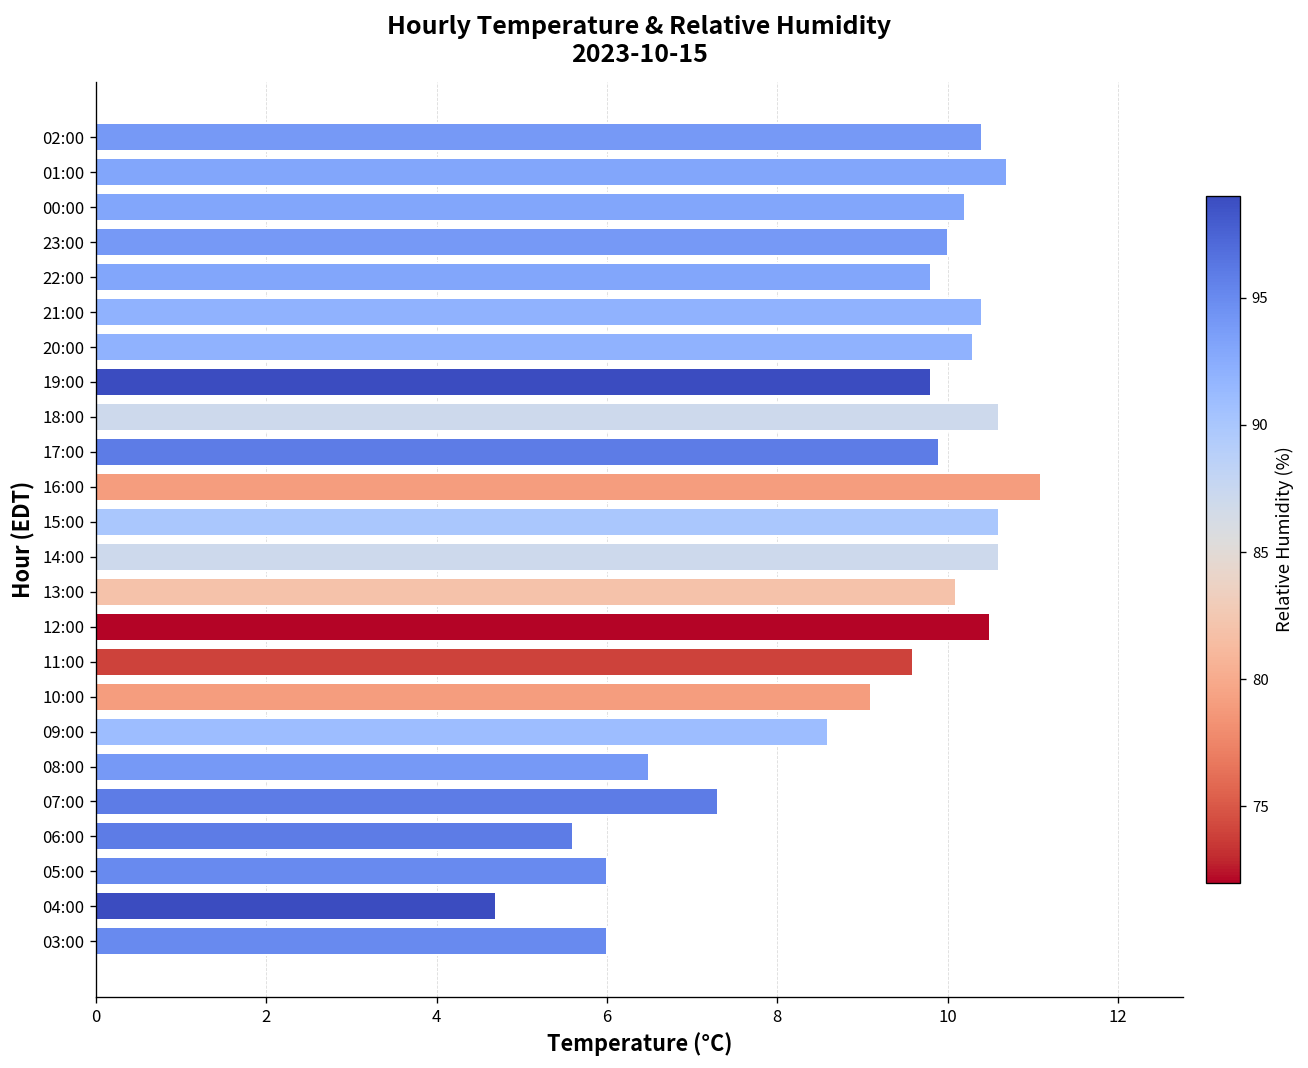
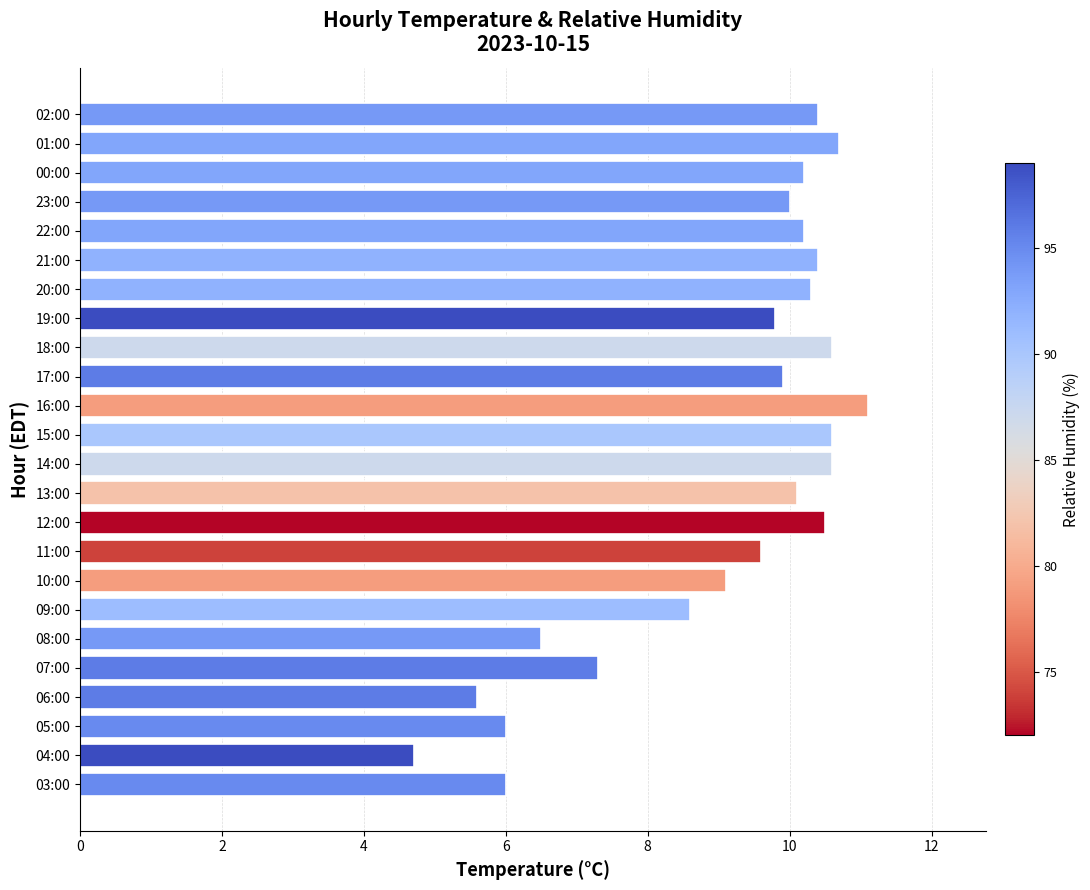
  {
    "02:00": 10.4,
    "01:00": 10.7,
    "00:00": 10.2,
    "23:00": 10.0,
-   "22:00": 9.8,
+   "22:00": 10.2,
    "21:00": 10.4,
    "20:00": 10.3,
    "19:00": 9.8,
    "18:00": 10.6,
    "17:00": 9.9,
    "16:00": 11.1,
    "15:00": 10.6,
    "14:00": 10.6,
    "13:00": 10.1,
    "12:00": 10.5,
    "11:00": 9.6,
    "10:00": 9.1,
    "09:00": 8.6,
    "08:00": 6.5,
    "07:00": 7.3,
    "06:00": 5.6,
    "05:00": 6.0,
    "04:00": 4.7,
    "03:00": 6.0
  }
